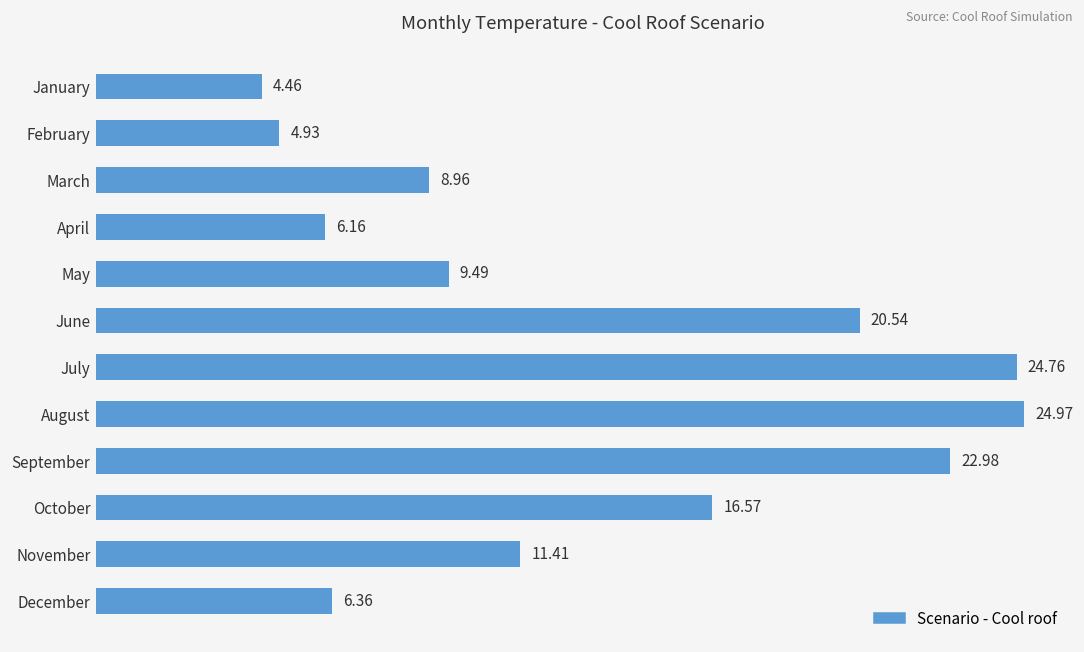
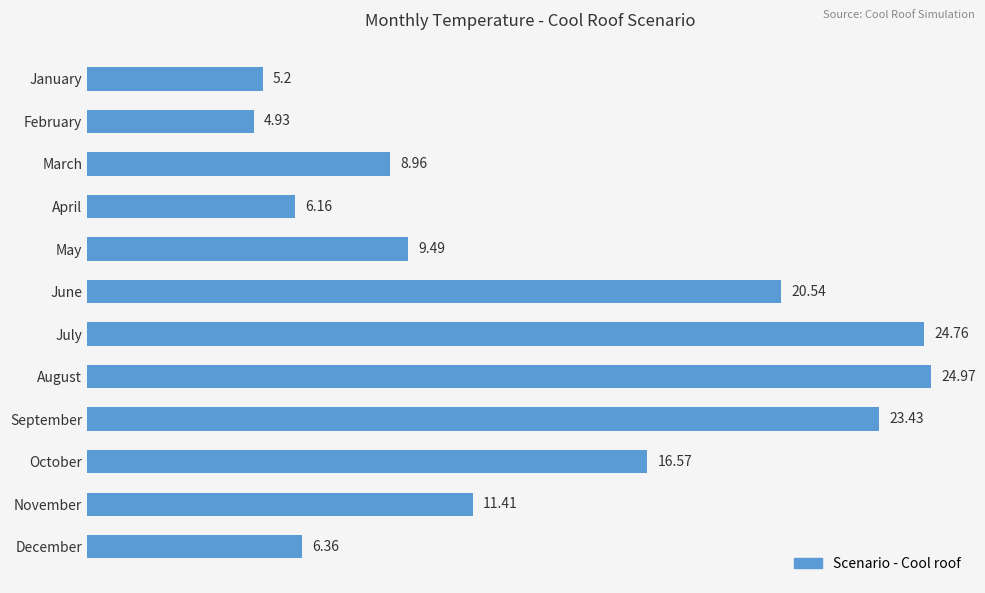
  {
-   "January": 4.46,
+   "January": 5.2,
    "February": 4.93,
    "March": 8.96,
    "April": 6.16,
    "May": 9.49,
    "June": 20.54,
    "July": 24.76,
    "August": 24.97,
-   "September": 22.98,
+   "September": 23.43,
    "October": 16.57,
    "November": 11.41,
    "December": 6.36
  }
